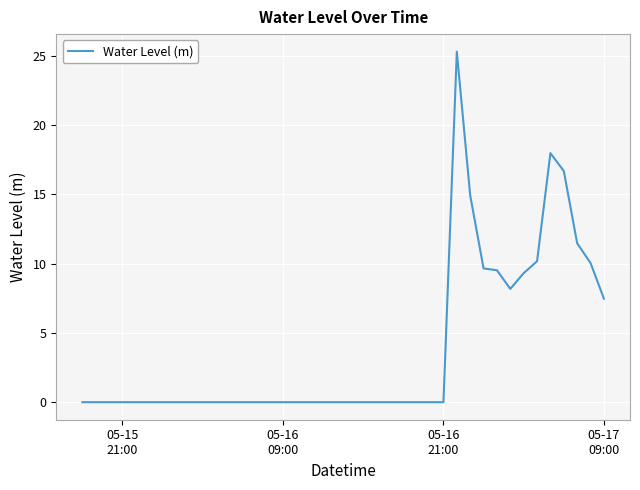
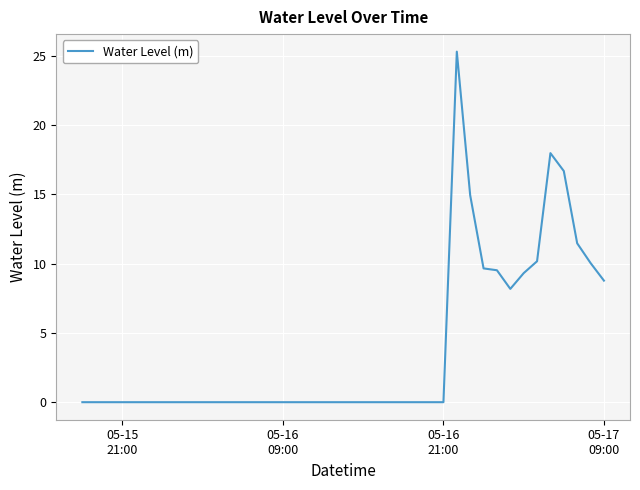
  {
    "05-15 21:00": 0.0,
    "05-16 09:00": 0.0,
    "05-16 21:00": 0.0,
-   "05-17 09:00": 7.5
+   "05-17 09:00": 8.8
  }
